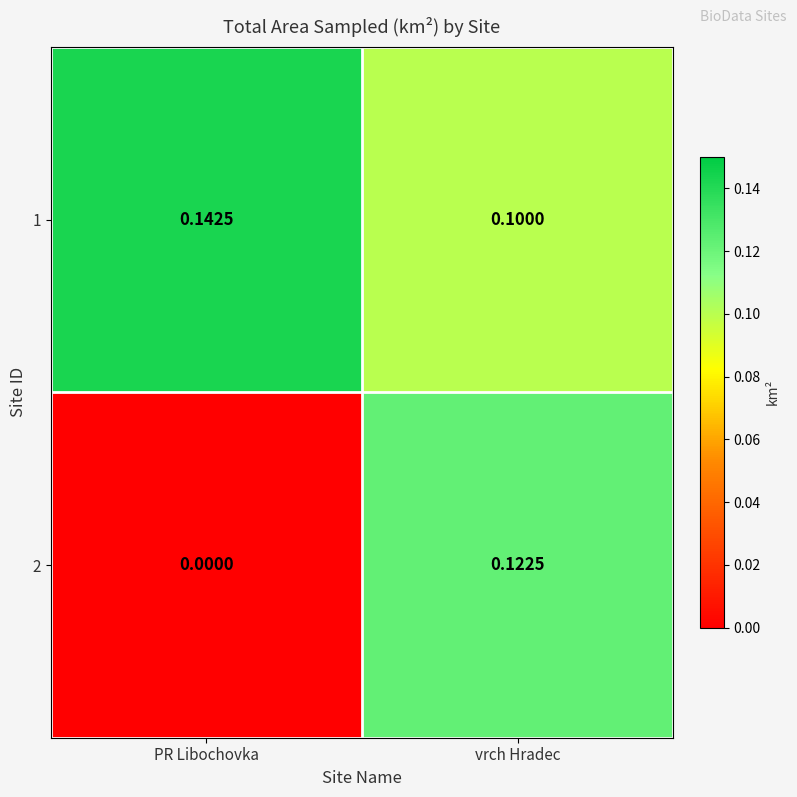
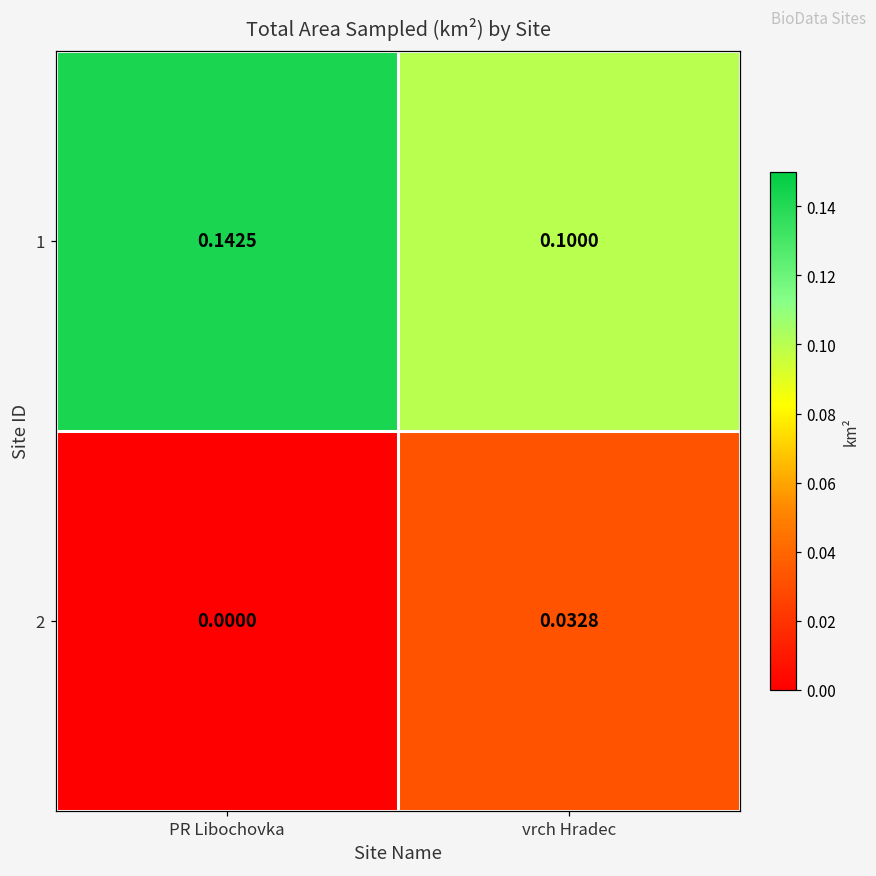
  {
    "1": {
      "PR Libochovka": 0.1425,
      "vrch Hradec": 0.1000
    },
    "2": {
      "PR Libochovka": 0.0000,
-     "vrch Hradec": 0.1225
+     "vrch Hradec": 0.0328
    }
  }
